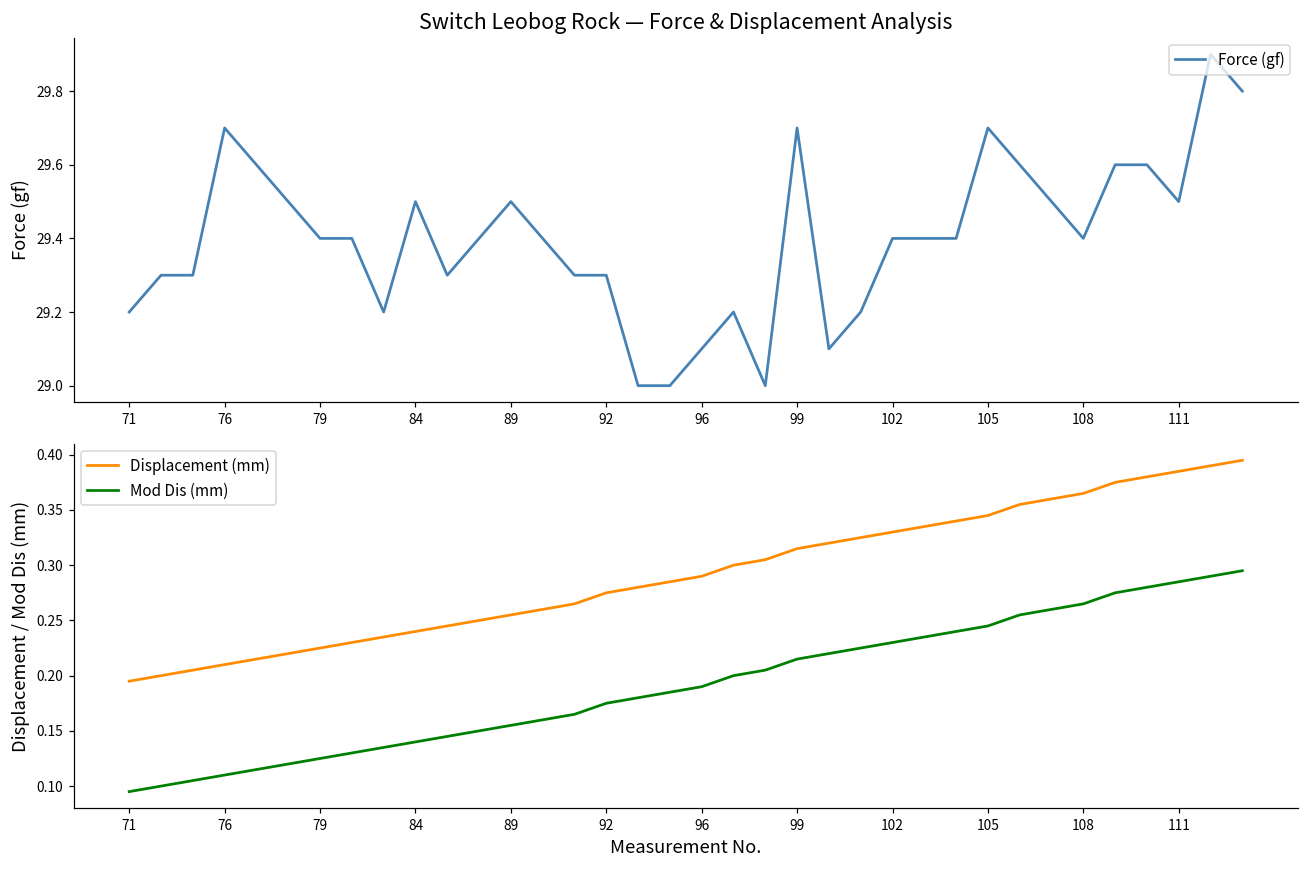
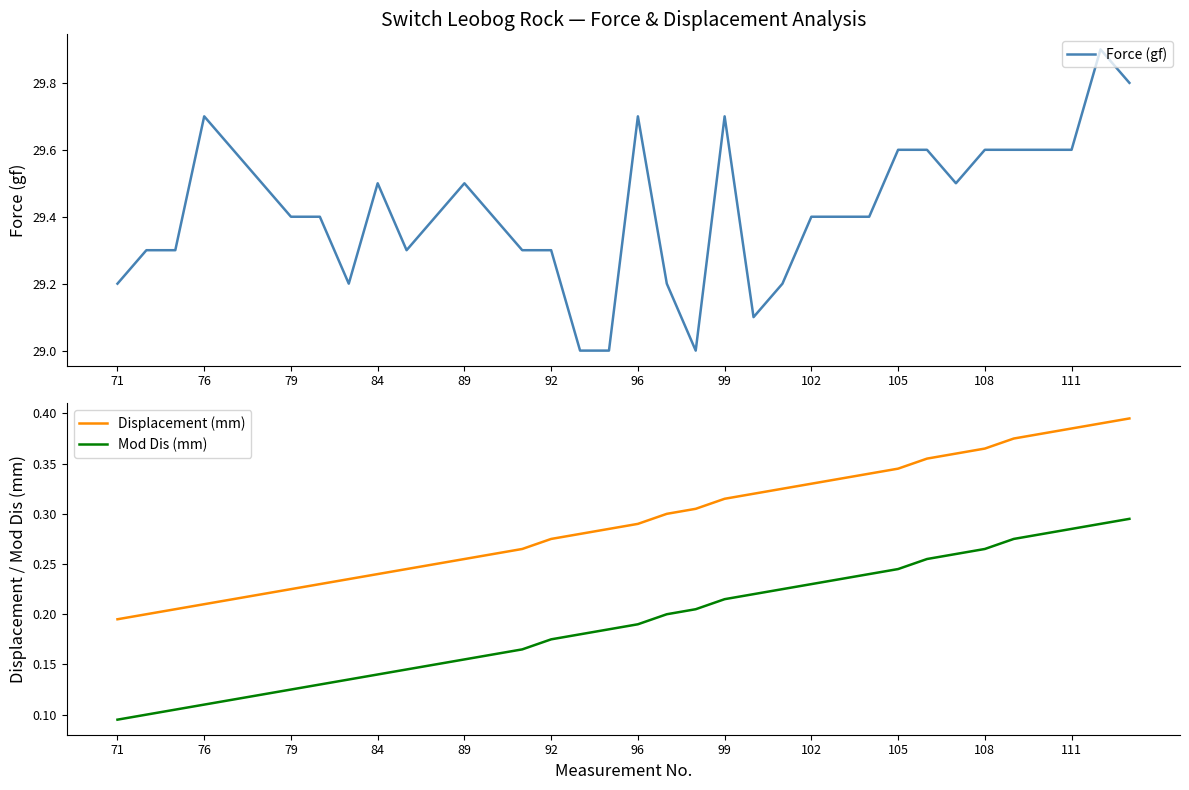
  {
    "Switch Leobog Rock — Force & Displacement Analysis": {
      "71": 29.2,
      "76": 29.7,
      "79": 29.4,
      "84": 29.5,
      "89": 29.5,
      "92": 29.3,
-     "96": 29.1,
+     "96": 29.7,
      "99": 29.7,
      "102": 29.4,
-     "105": 29.7,
-     "108": 29.4,
-     "111": 29.5
+     "105": 29.6,
+     "108": 29.6,
+     "111": 29.6
    }
  }
